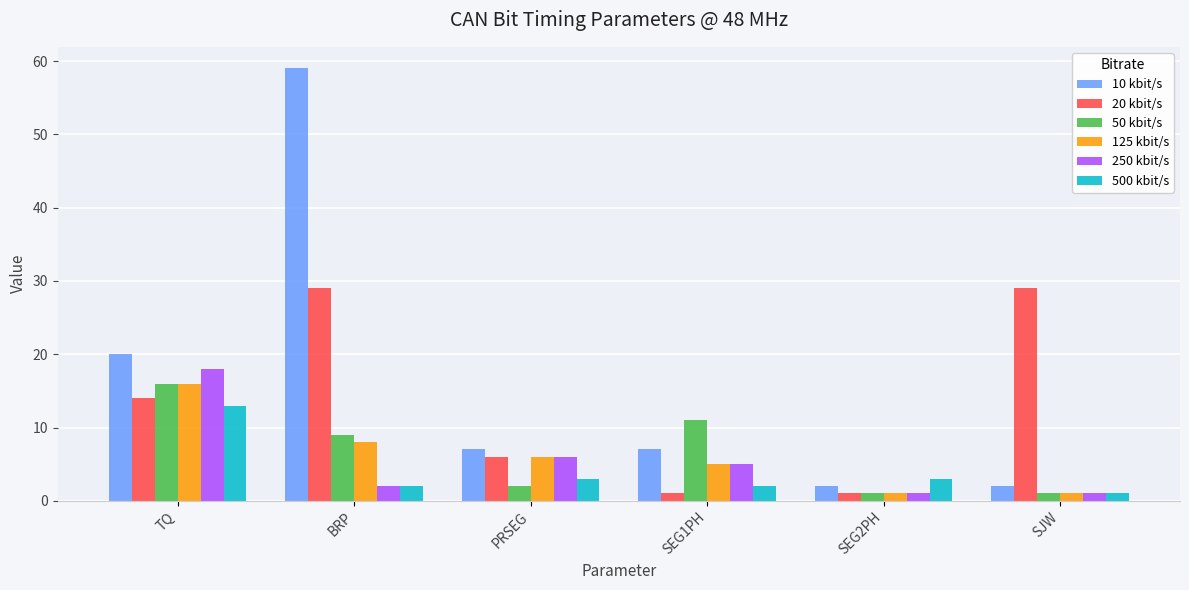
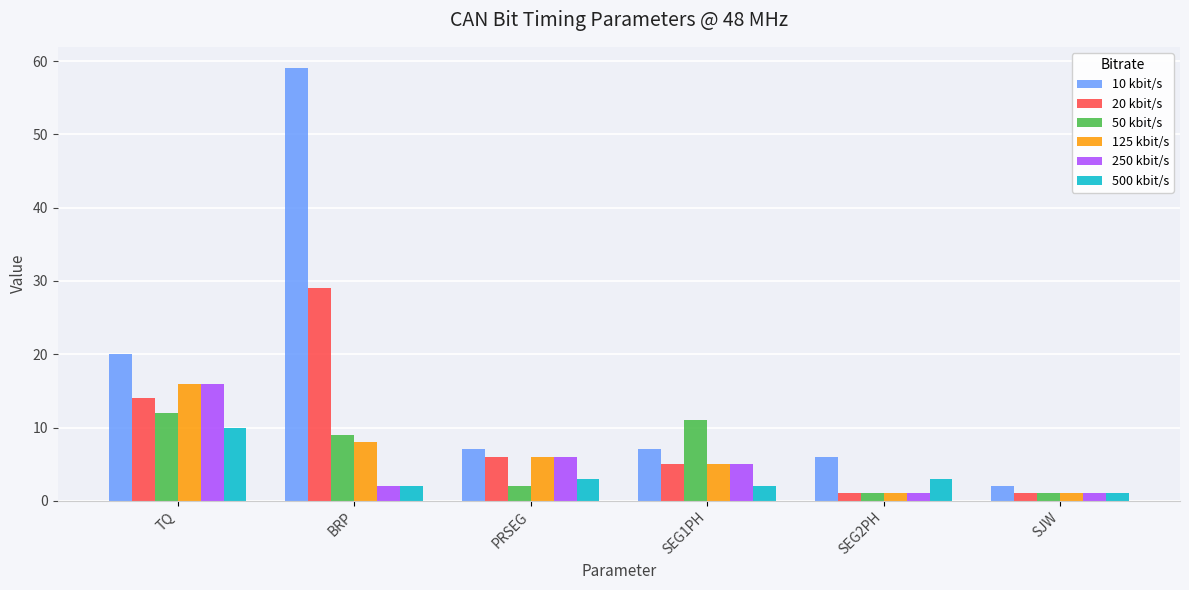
  {
    "10 kbit/s": {
      "TQ": 20,
      "BRP": 59,
      "PRSEG": 7,
      "SEG1PH": 7,
-     "SEG2PH": 2,
+     "SEG2PH": 6,
      "SJW": 2
    },
    "20 kbit/s": {
      "TQ": 14,
      "BRP": 29,
      "PRSEG": 6,
-     "SEG1PH": 1,
+     "SEG1PH": 5,
      "SEG2PH": 1,
-     "SJW": 29
+     "SJW": 1
    },
    "50 kbit/s": {
-     "TQ": 16,
+     "TQ": 12,
      "BRP": 9,
      "PRSEG": 2,
      "SEG1PH": 11,
      "SEG2PH": 1,
      "SJW": 1
    },
    "125 kbit/s": {
      "TQ": 16,
      "BRP": 8,
      "PRSEG": 6,
      "SEG1PH": 5,
      "SEG2PH": 1,
      "SJW": 1
    },
    "250 kbit/s": {
-     "TQ": 18,
+     "TQ": 16,
      "BRP": 2,
      "PRSEG": 6,
      "SEG1PH": 5,
      "SEG2PH": 1,
      "SJW": 1
    },
    "500 kbit/s": {
-     "TQ": 13,
+     "TQ": 10,
      "BRP": 2,
      "PRSEG": 3,
      "SEG1PH": 2,
      "SEG2PH": 3,
      "SJW": 1
    }
  }
